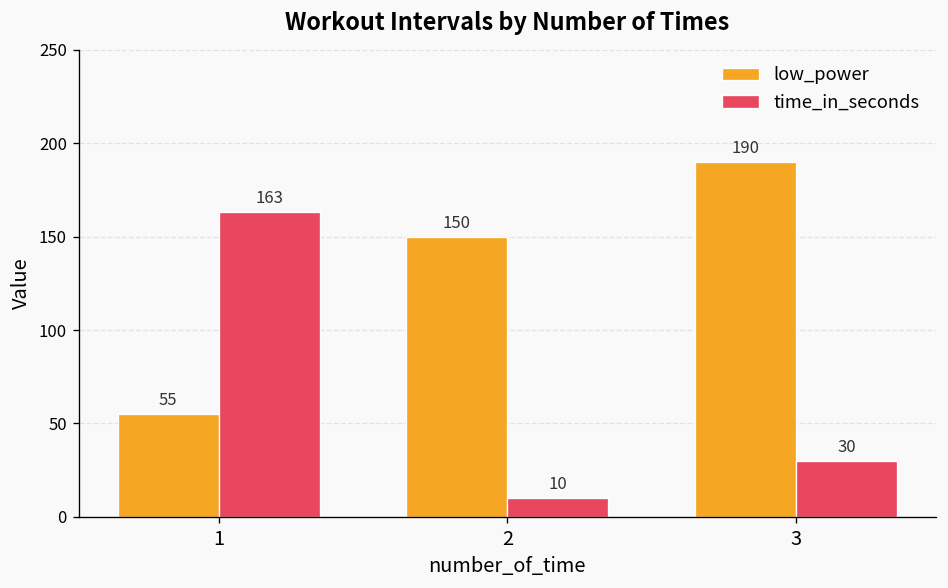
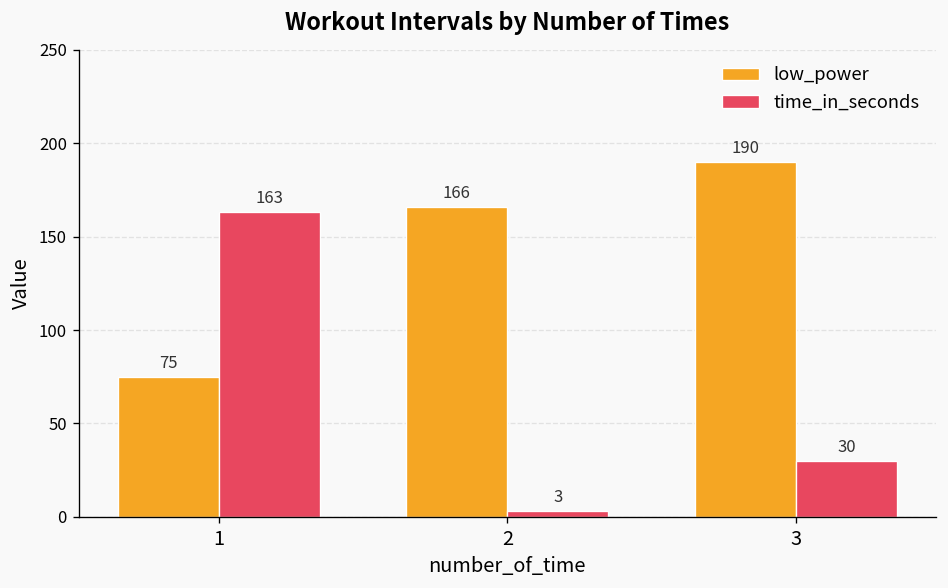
  {
    "low_power": {
-     "1": 55,
-     "2": 150,
+     "1": 75,
+     "2": 166,
      "3": 190
    },
    "time_in_seconds": {
      "1": 163,
-     "2": 10,
+     "2": 3,
      "3": 30
    }
  }
